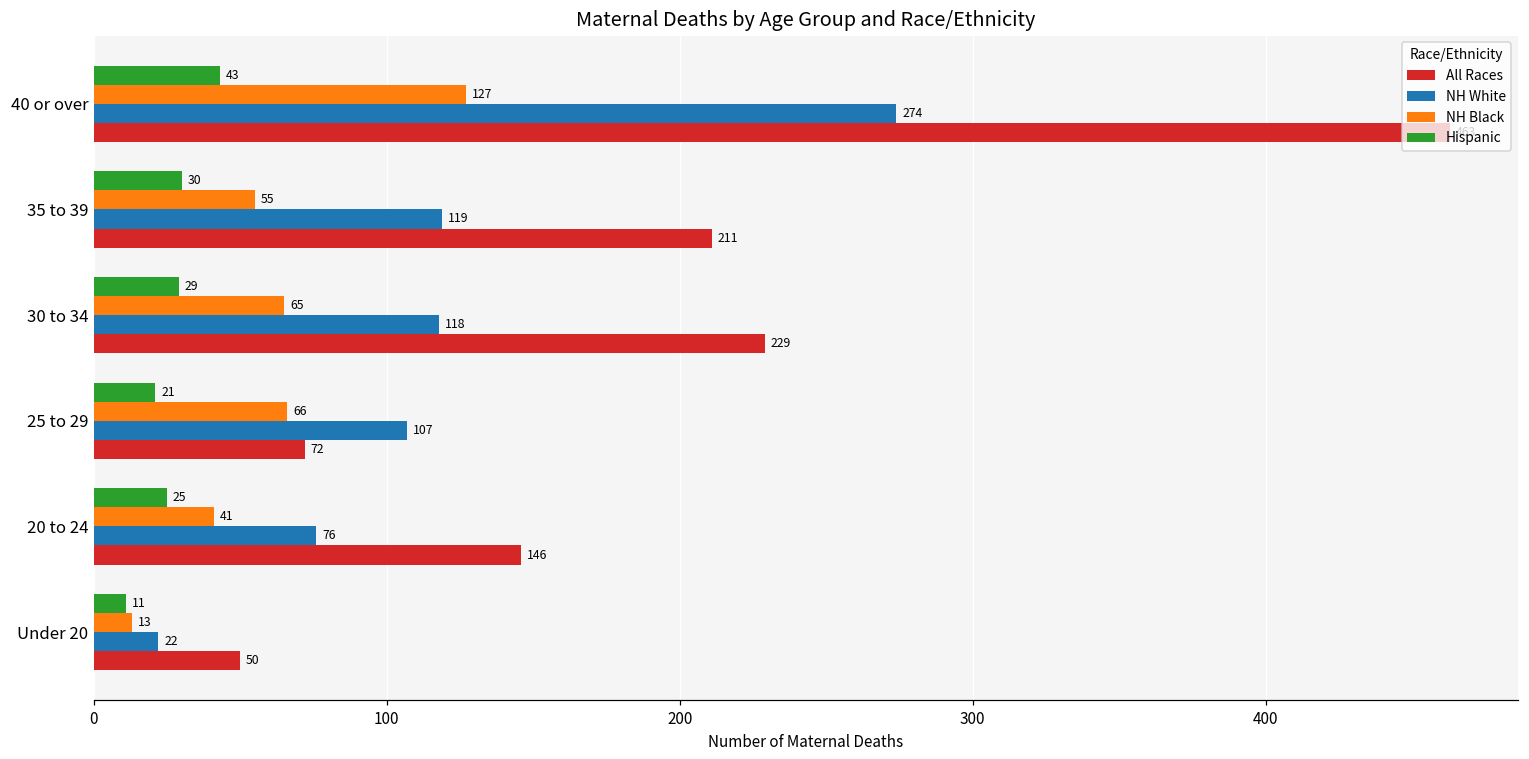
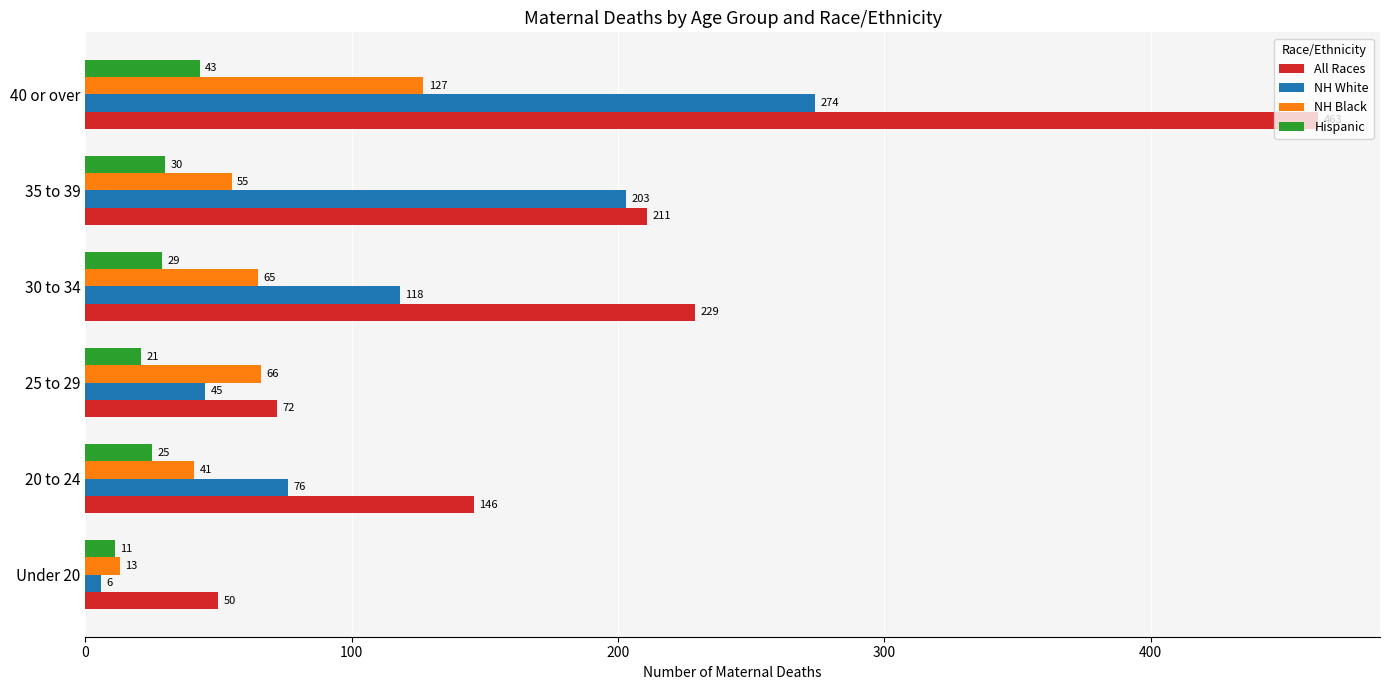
  {
    "All Races": {
      "35 to 39": 211,
      "30 to 34": 229,
      "25 to 29": 72,
      "20 to 24": 146,
      "Under 20": 50
    },
    "NH White": {
      "40 or over": 274,
-     "35 to 39": 119,
+     "35 to 39": 203,
      "30 to 34": 118,
-     "25 to 29": 107,
+     "25 to 29": 45,
      "20 to 24": 76,
-     "Under 20": 22
+     "Under 20": 6
    },
    "NH Black": {
      "40 or over": 127,
      "35 to 39": 55,
      "30 to 34": 65,
      "25 to 29": 66,
      "20 to 24": 41,
      "Under 20": 13
    },
    "Hispanic": {
      "40 or over": 43,
      "35 to 39": 30,
      "30 to 34": 29,
      "25 to 29": 21,
      "20 to 24": 25,
      "Under 20": 11
    }
  }
